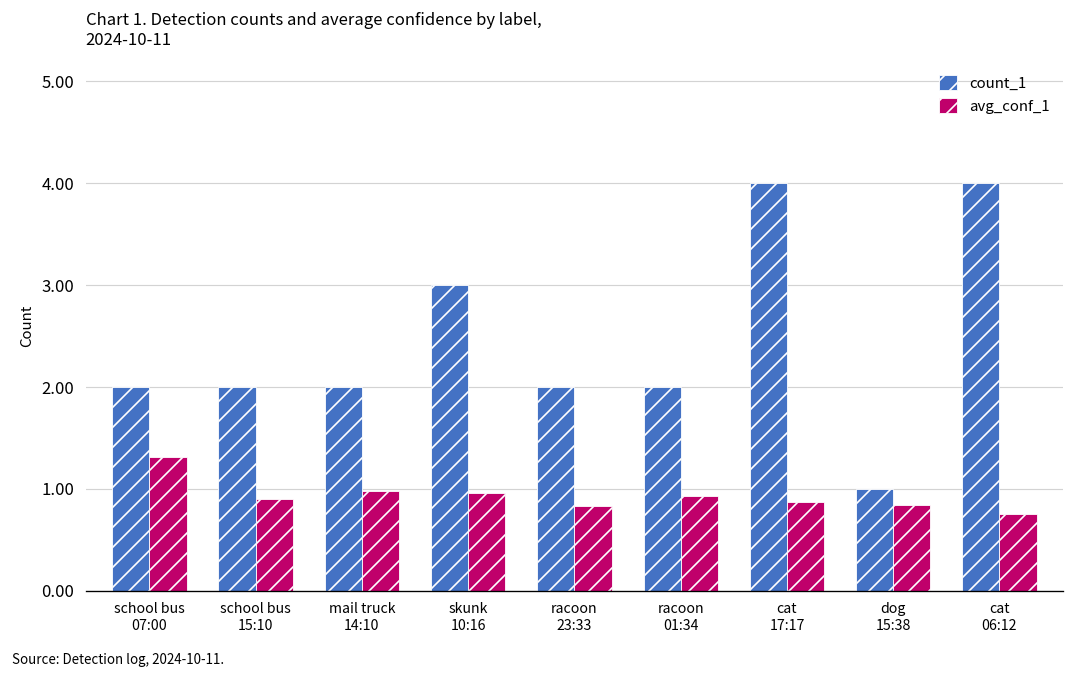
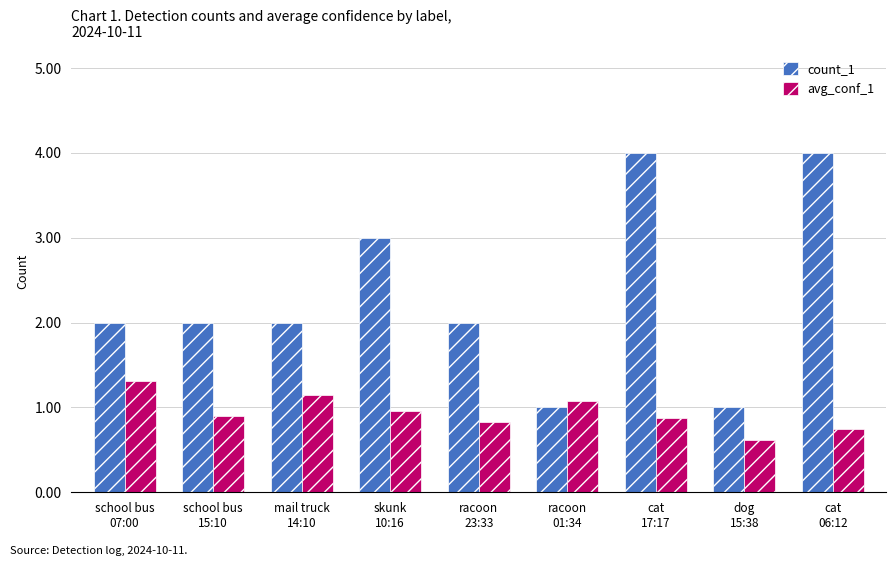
  {
    "count_1": {
      "school bus 07:00": 2,
      "school bus 15:10": 2,
      "mail truck 14:10": 2,
      "skunk 10:16": 3,
      "racoon 23:33": 2,
-     "racoon 01:34": 2,
+     "racoon 01:34": 1,
      "cat 17:17": 4,
      "dog 15:38": 1,
      "cat 06:12": 4
    },
    "avg_conf_1": {
      "school bus 07:00": 1.3,
      "school bus 15:10": 0.9,
-     "mail truck 14:10": 1.0,
+     "mail truck 14:10": 1.2,
      "skunk 10:16": 1.0,
      "racoon 23:33": 0.8,
-     "racoon 01:34": 0.9,
+     "racoon 01:34": 1.1,
      "cat 17:17": 0.9,
-     "dog 15:38": 0.8,
+     "dog 15:38": 0.6,
      "cat 06:12": 0.8
    }
  }
